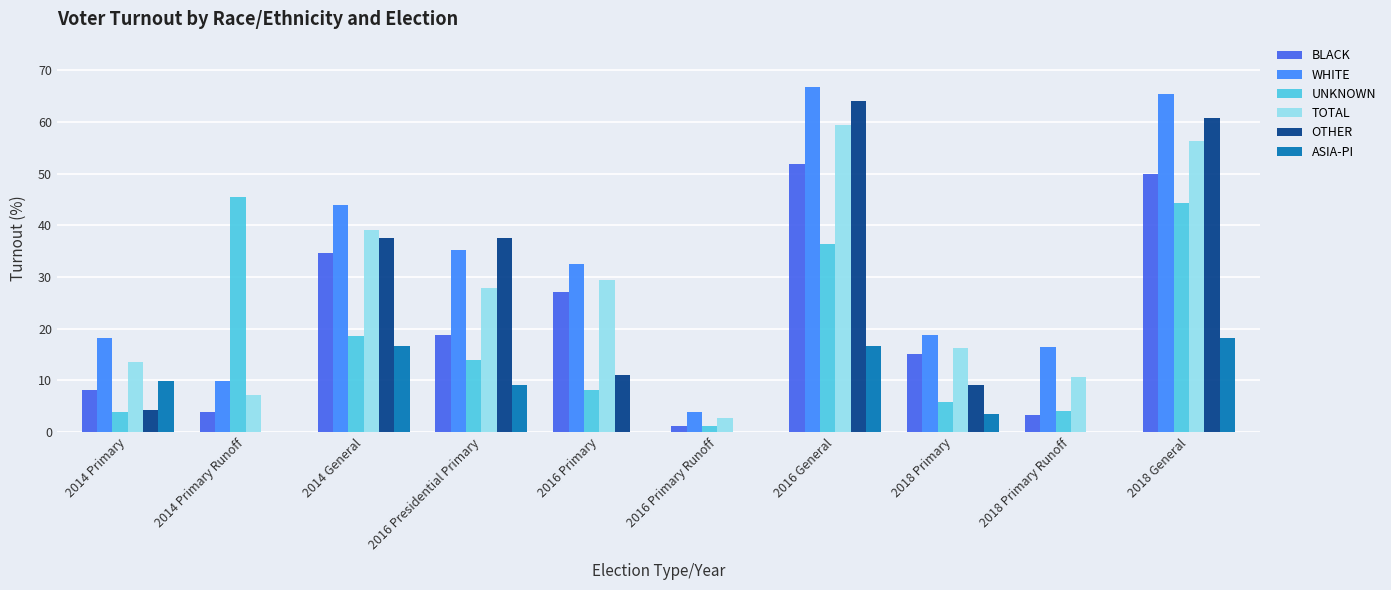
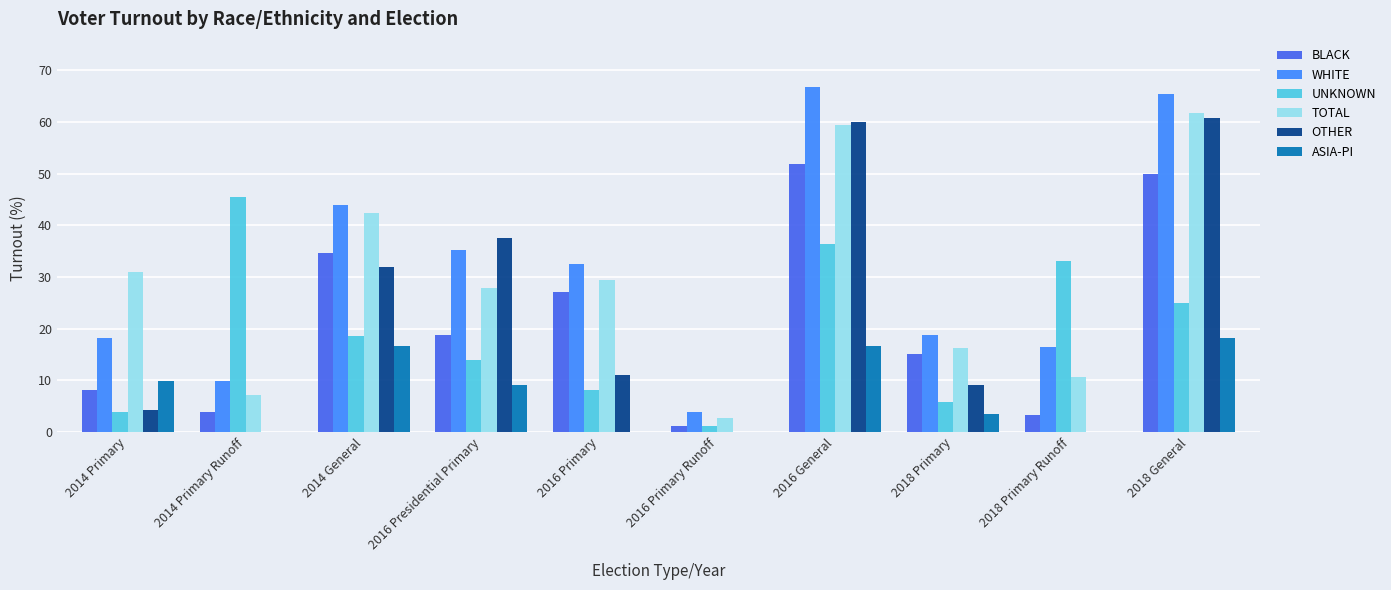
  {
    "UNKNOWN": {
      "2014 Primary": 4,
      "2014 Primary Runoff": 45,
      "2014 General": 18,
      "2016 Presidential Primary": 14,
      "2016 Primary": 8,
      "2016 Primary Runoff": 1,
      "2016 General": 36,
      "2018 Primary": 6,
-     "2018 Primary Runoff": 4,
-     "2018 General": 44
+     "2018 Primary Runoff": 33,
+     "2018 General": 25
    },
    "TOTAL": {
-     "2014 Primary": 14,
+     "2014 Primary": 31,
      "2014 Primary Runoff": 7,
-     "2014 General": 39,
+     "2014 General": 42,
      "2016 Presidential Primary": 28,
      "2016 Primary": 29,
      "2016 Primary Runoff": 3,
      "2016 General": 59,
      "2018 Primary": 16,
      "2018 Primary Runoff": 11,
-     "2018 General": 56
+     "2018 General": 62
    },
    "OTHER": {
      "2014 Primary": 4,
      "2014 Primary Runoff": 0,
-     "2014 General": 38,
+     "2014 General": 32,
      "2016 Presidential Primary": 38,
      "2016 Primary": 11,
      "2016 Primary Runoff": 0,
-     "2016 General": 64,
+     "2016 General": 60,
      "2018 Primary": 9,
      "2018 Primary Runoff": 0,
      "2018 General": 61
    },
    "ASIA-PI": {
      "2014 Primary": 10,
      "2014 Primary Runoff": 0,
      "2014 General": 17,
      "2016 Presidential Primary": 9,
      "2016 Primary": 0,
      "2016 Primary Runoff": 0,
      "2016 General": 17,
      "2018 Primary": 4,
      "2018 Primary Runoff": 0,
      "2018 General": 18
    }
  }
